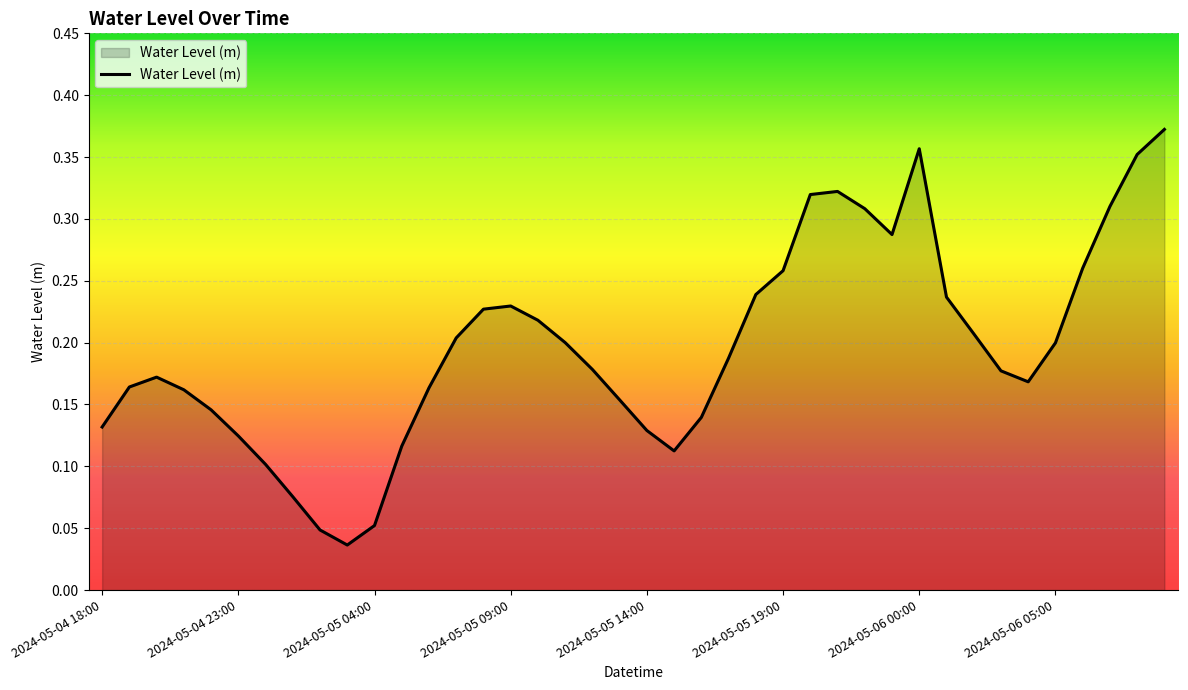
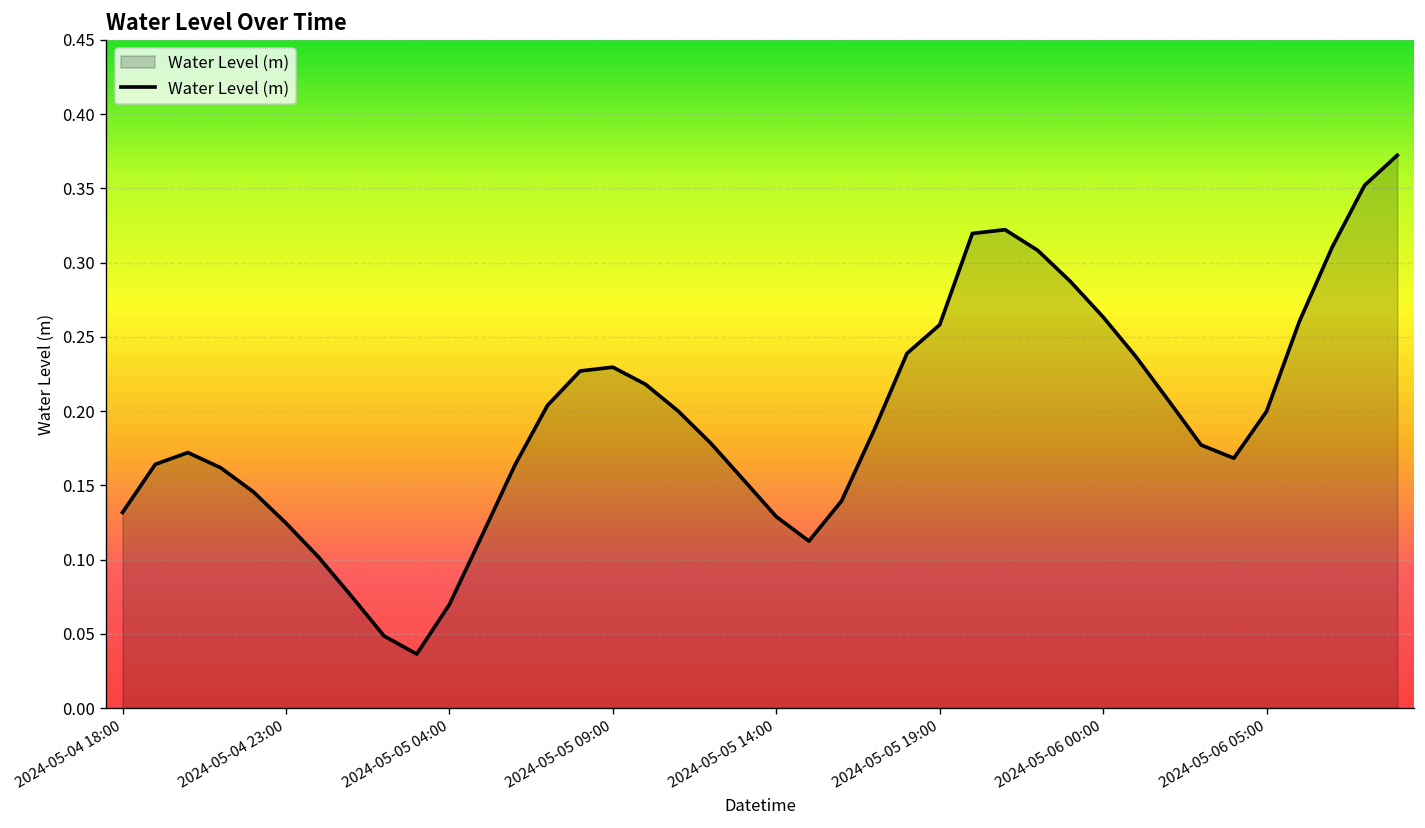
  {
    "2024-05-04 18:00": 0.132,
    "2024-05-04 23:00": 0.125,
-   "2024-05-05 04:00": 0.052,
+   "2024-05-05 04:00": 0.070,
    "2024-05-05 09:00": 0.230,
    "2024-05-05 14:00": 0.129,
    "2024-05-05 19:00": 0.258,
-   "2024-05-06 00:00": 0.357,
+   "2024-05-06 00:00": 0.263,
    "2024-05-06 05:00": 0.200
  }
